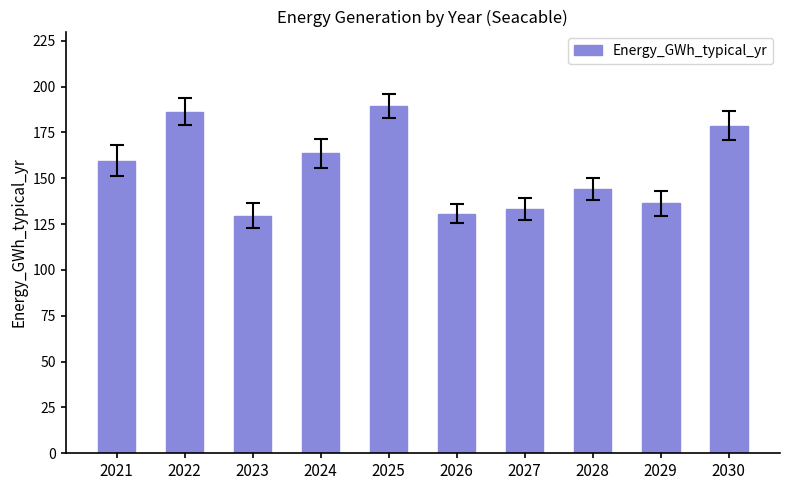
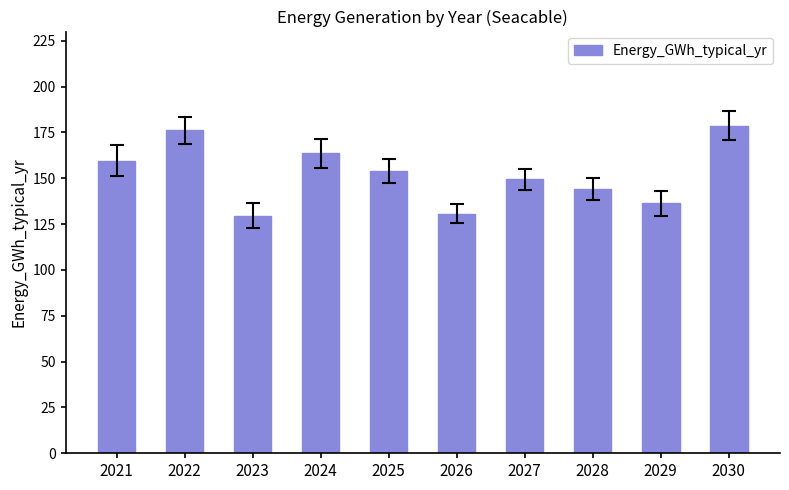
  {
    "Energy_GWh_typical_yr": {
      "2021": 159,
-     "2022": 186,
+     "2022": 176,
      "2023": 130,
      "2024": 164,
-     "2025": 189,
+     "2025": 154,
      "2026": 131,
-     "2027": 133,
+     "2027": 149,
      "2028": 144,
      "2029": 136,
      "2030": 179
    }
  }
